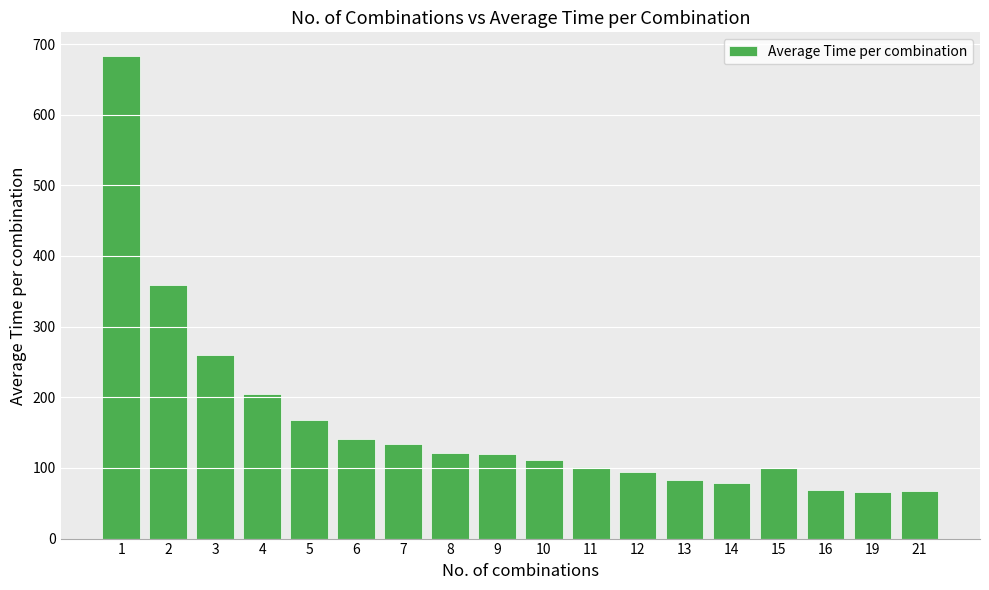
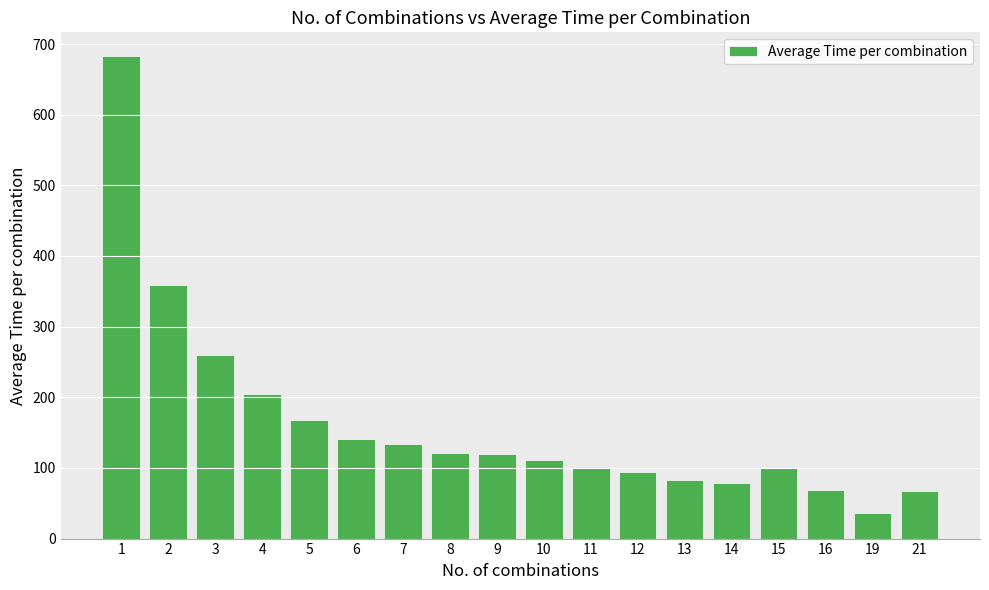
  {
    "1": 680,
    "2": 360,
    "3": 260,
    "4": 200,
    "5": 170,
    "6": 140,
    "7": 130,
    "8": 120,
    "9": 120,
    "10": 110,
    "11": 100,
    "12": 90,
    "13": 80,
    "14": 80,
    "15": 100,
    "16": 70,
-   "19": 70,
+   "19": 40,
    "21": 70
  }
